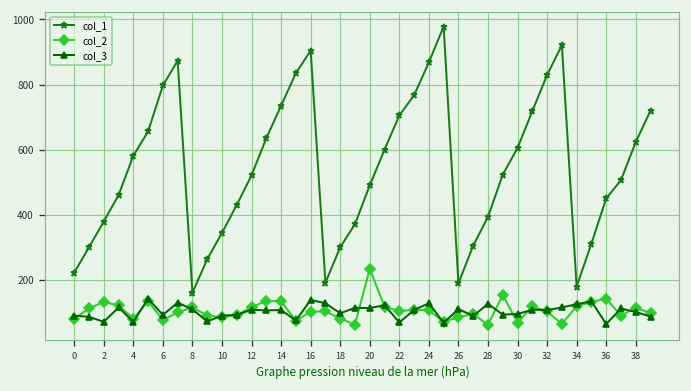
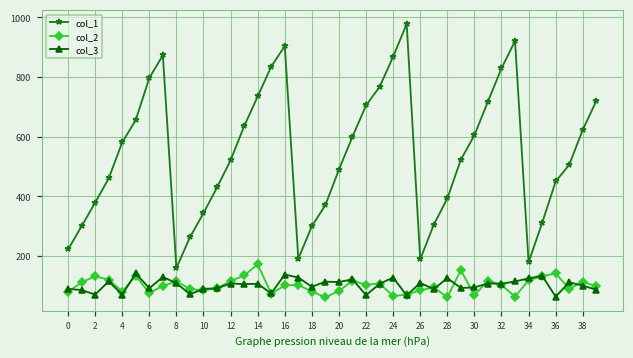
  {
    "col_2": {
      "0": 80,
      "2": 130,
      "4": 80,
      "6": 80,
-     "14": 130,
+     "14": 170,
      "16": 100,
      "18": 80,
-     "20": 230,
+     "20": 80,
      "22": 100,
-     "24": 110,
+     "24": 70,
      "26": 90,
      "28": 60,
      "30": 70,
      "36": 140,
      "38": 110
    }
  }
